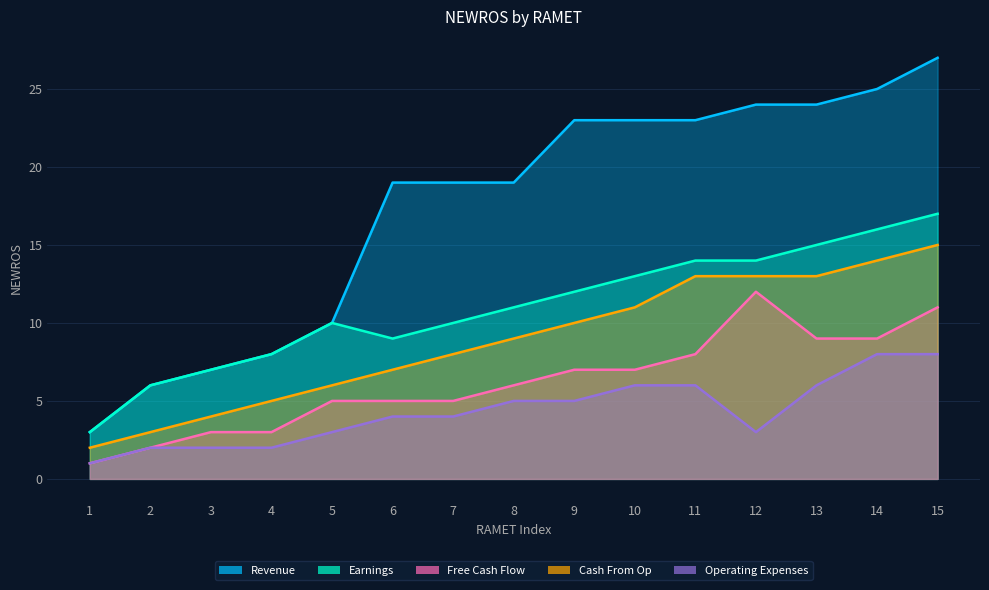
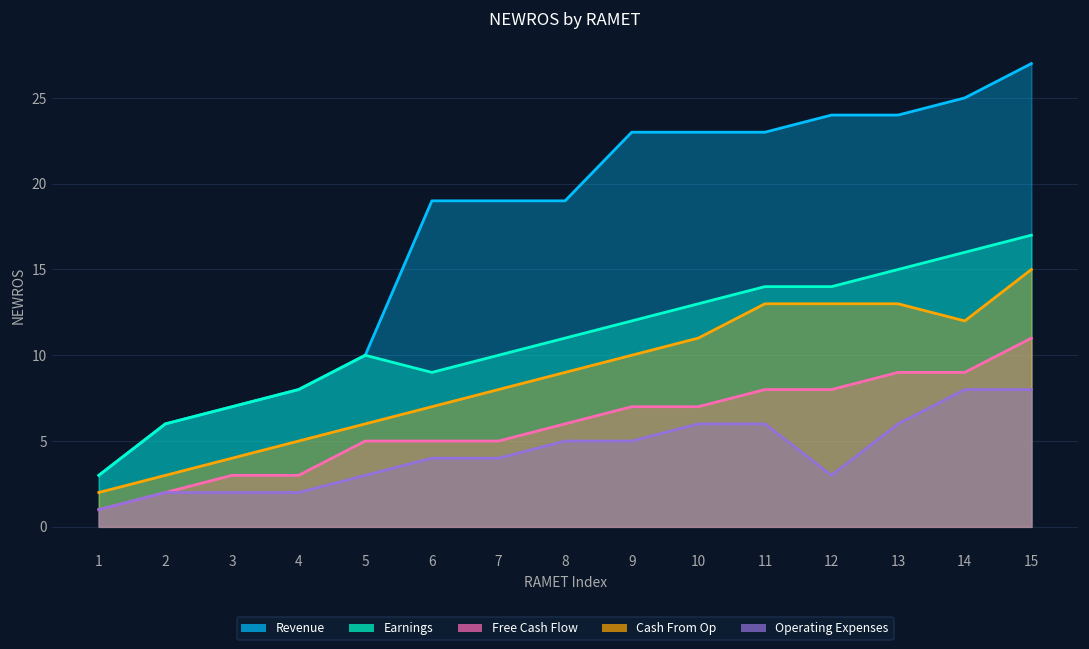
  {
    "Free Cash Flow": {
      "3": 3,
      "4": 3,
      "5": 5,
      "6": 5,
      "7": 5,
      "8": 6,
      "9": 7,
      "10": 7,
      "11": 8,
-     "12": 12,
+     "12": 8,
      "13": 9,
      "14": 9,
      "15": 11
    },
    "Cash From Op": {
      "1": 2,
      "2": 3,
      "3": 4,
      "4": 5,
      "5": 6,
      "6": 7,
      "7": 8,
      "8": 9,
      "9": 10,
      "10": 11,
      "11": 13,
      "12": 13,
      "13": 13,
-     "14": 14,
+     "14": 12,
      "15": 15
    },
    "Operating Expenses": {
      "3": 2,
      "4": 2,
      "5": 3,
      "6": 4,
      "7": 4,
      "8": 5,
      "9": 5,
      "10": 6,
      "11": 6,
      "12": 3,
      "13": 6,
      "14": 8,
      "15": 8
    }
  }
